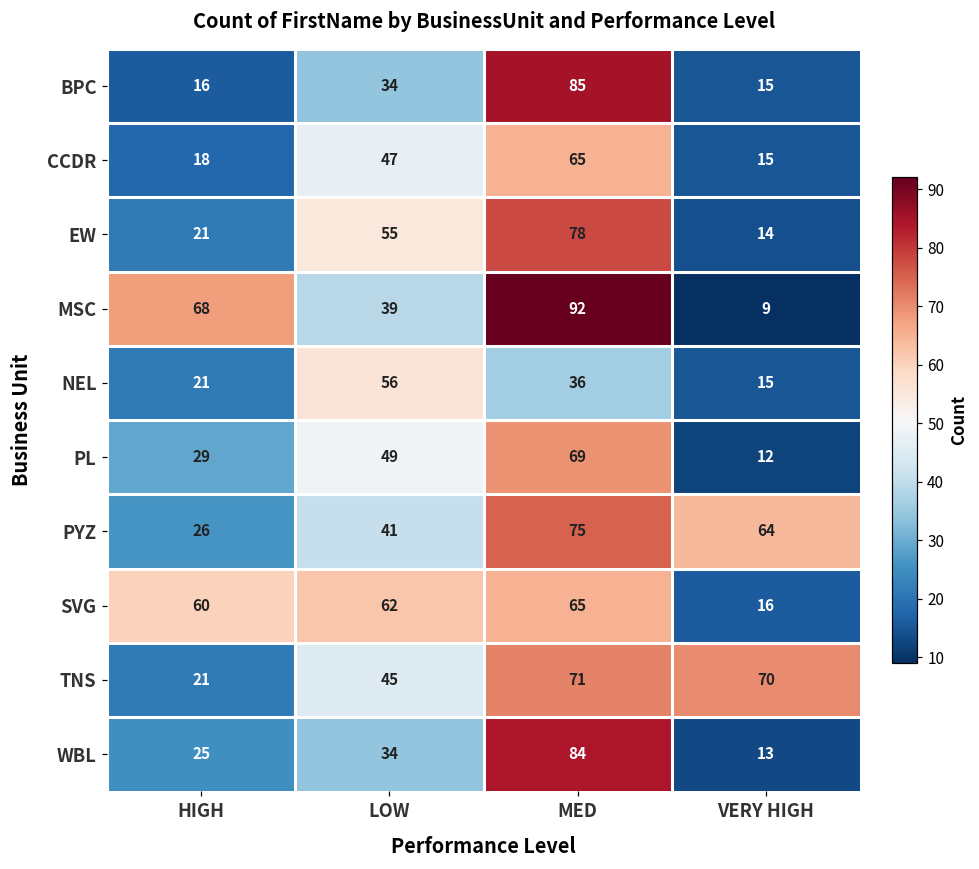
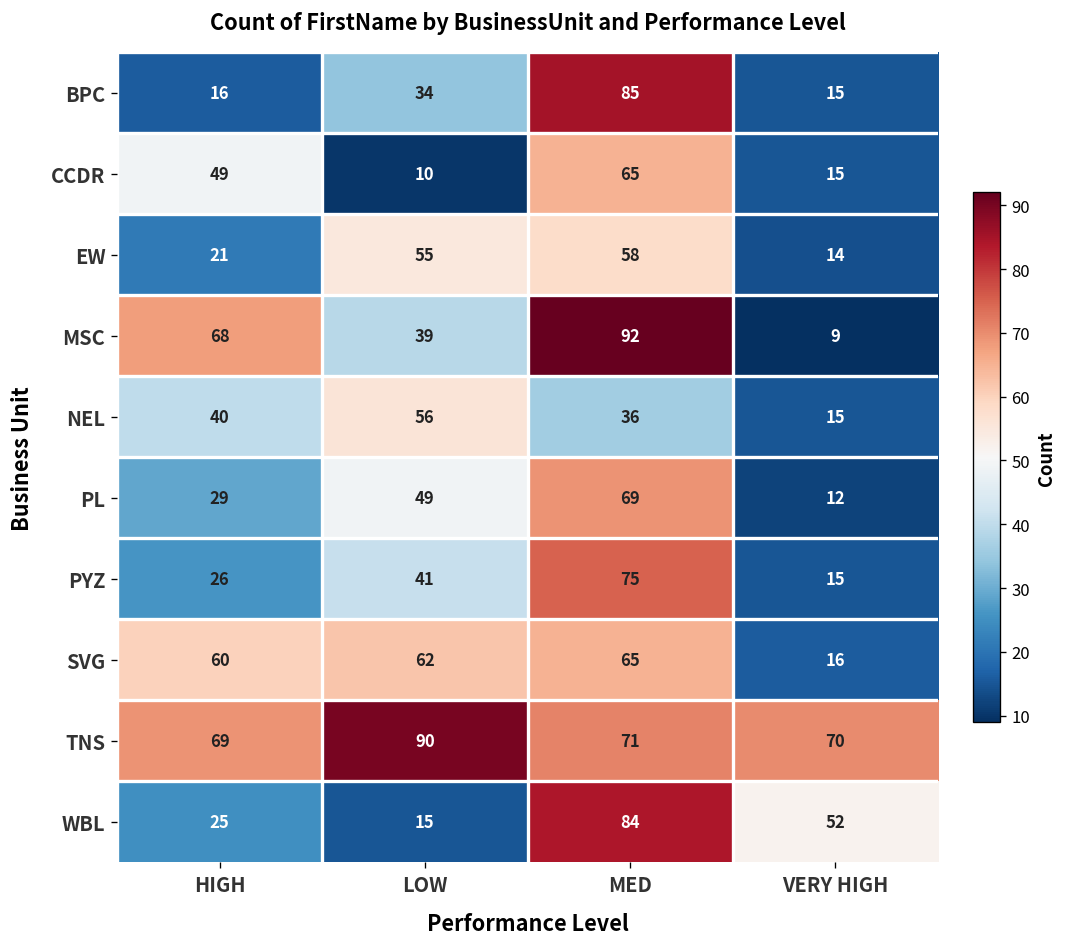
  {
    "BPC": {
      "HIGH": 16,
      "LOW": 34,
      "MED": 85,
      "VERY HIGH": 15
    },
    "CCDR": {
-     "HIGH": 18,
-     "LOW": 47,
+     "HIGH": 49,
+     "LOW": 10,
      "MED": 65,
      "VERY HIGH": 15
    },
    "EW": {
      "HIGH": 21,
      "LOW": 55,
-     "MED": 78,
+     "MED": 58,
      "VERY HIGH": 14
    },
    "MSC": {
      "HIGH": 68,
      "LOW": 39,
      "MED": 92,
      "VERY HIGH": 9
    },
    "NEL": {
-     "HIGH": 21,
+     "HIGH": 40,
      "LOW": 56,
      "MED": 36,
      "VERY HIGH": 15
    },
    "PL": {
      "HIGH": 29,
      "LOW": 49,
      "MED": 69,
      "VERY HIGH": 12
    },
    "PYZ": {
      "HIGH": 26,
      "LOW": 41,
      "MED": 75,
-     "VERY HIGH": 64
+     "VERY HIGH": 15
    },
    "SVG": {
      "HIGH": 60,
      "LOW": 62,
      "MED": 65,
      "VERY HIGH": 16
    },
    "TNS": {
-     "HIGH": 21,
-     "LOW": 45,
+     "HIGH": 69,
+     "LOW": 90,
      "MED": 71,
      "VERY HIGH": 70
    },
    "WBL": {
      "HIGH": 25,
-     "LOW": 34,
+     "LOW": 15,
      "MED": 84,
-     "VERY HIGH": 13
+     "VERY HIGH": 52
    }
  }
